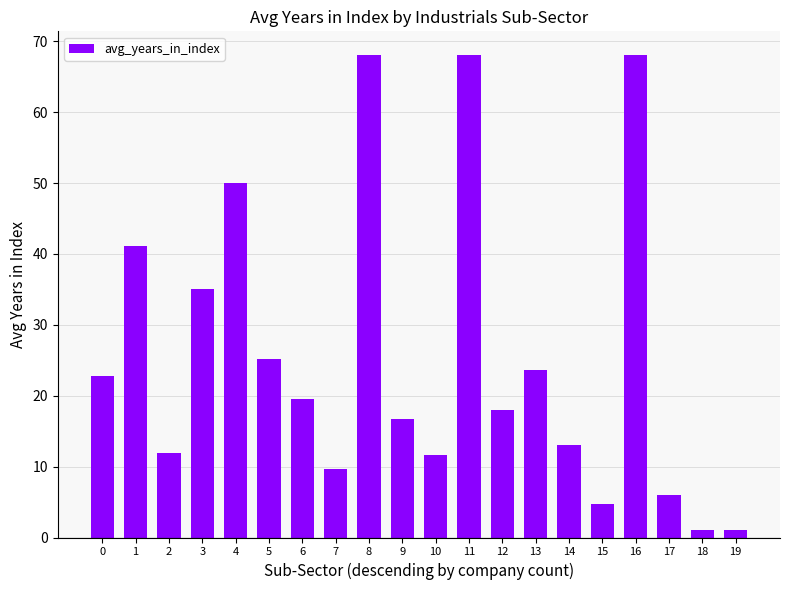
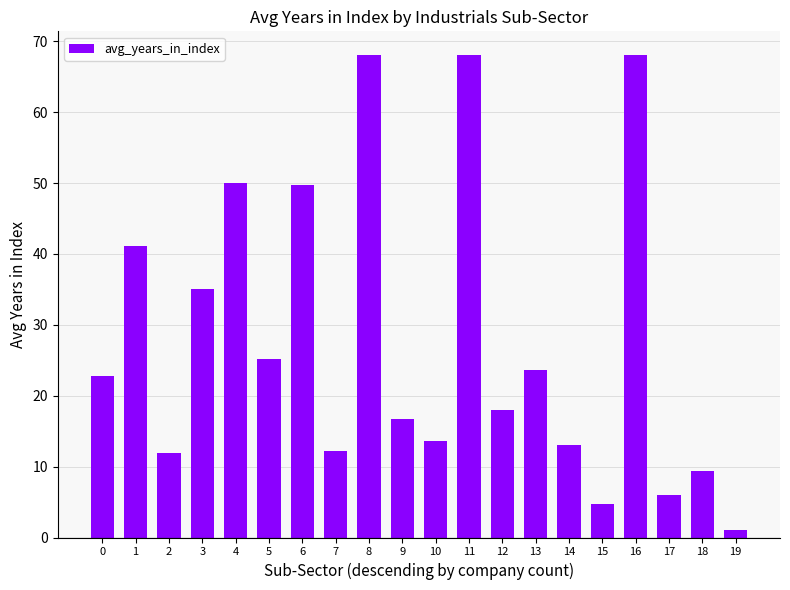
  {
    "0": 23,
    "1": 41,
    "2": 12,
    "3": 35,
    "4": 50,
    "5": 25,
-   "6": 20,
-   "7": 10,
+   "6": 50,
+   "7": 12,
    "8": 68,
    "9": 17,
-   "10": 12,
+   "10": 14,
    "11": 68,
    "12": 18,
    "13": 24,
    "14": 13,
    "15": 5,
    "16": 68,
    "17": 6,
-   "18": 1,
+   "18": 9,
    "19": 1
  }
